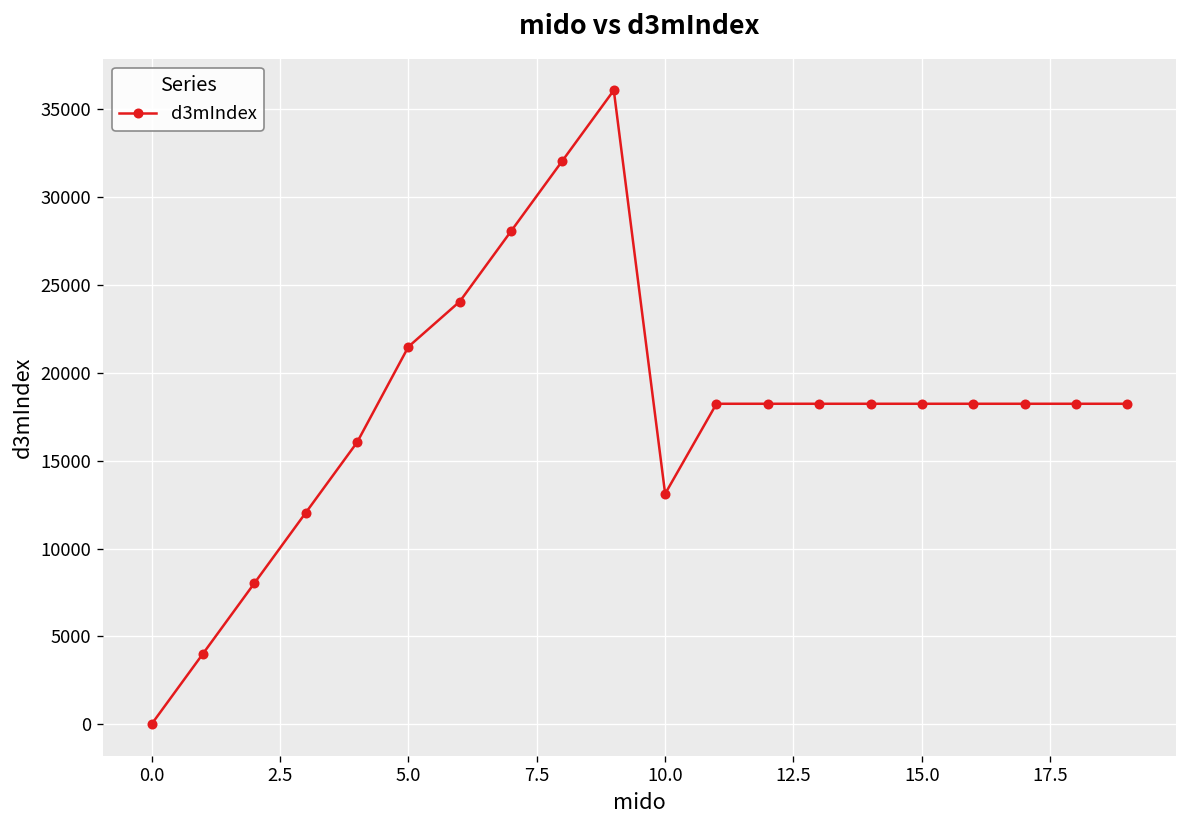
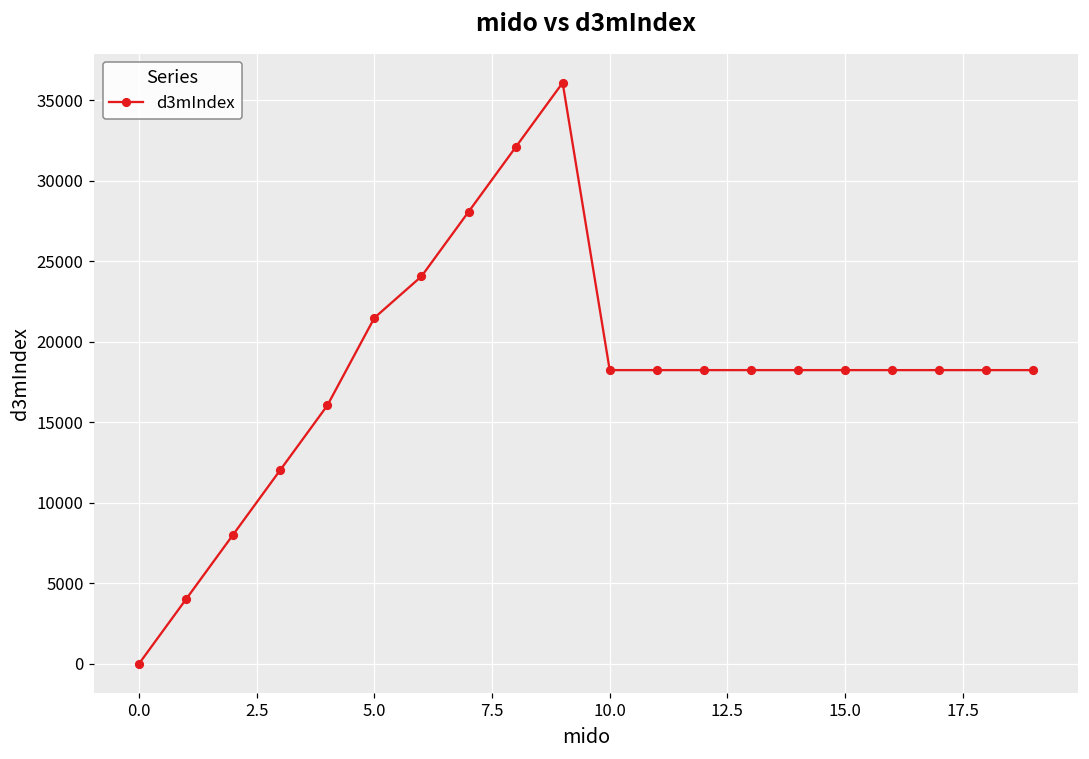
  {
    "0.0": 0,
    "5.0": 21500,
-   "10.0": 13100,
+   "10.0": 18200,
    "15.0": 18200
  }
